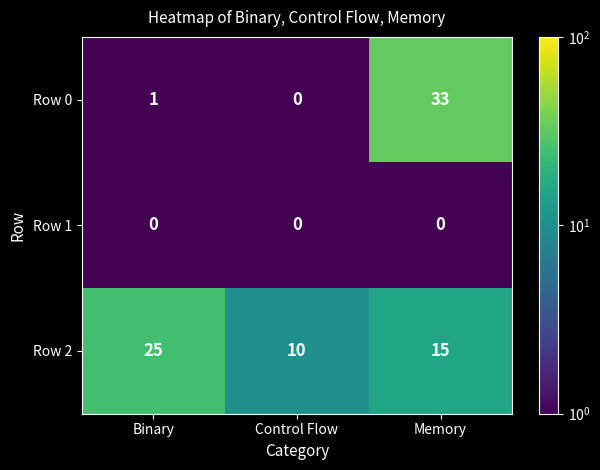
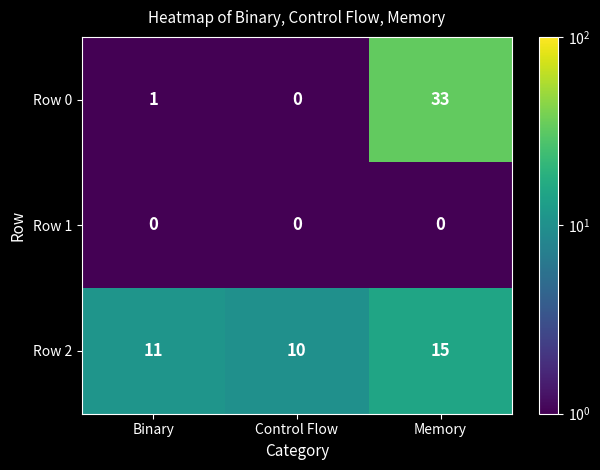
  {
    "Row 0": {
      "Binary": 1,
      "Control Flow": 0,
      "Memory": 33
    },
    "Row 1": {
      "Binary": 0,
      "Control Flow": 0,
      "Memory": 0
    },
    "Row 2": {
-     "Binary": 25,
+     "Binary": 11,
      "Control Flow": 10,
      "Memory": 15
    }
  }
